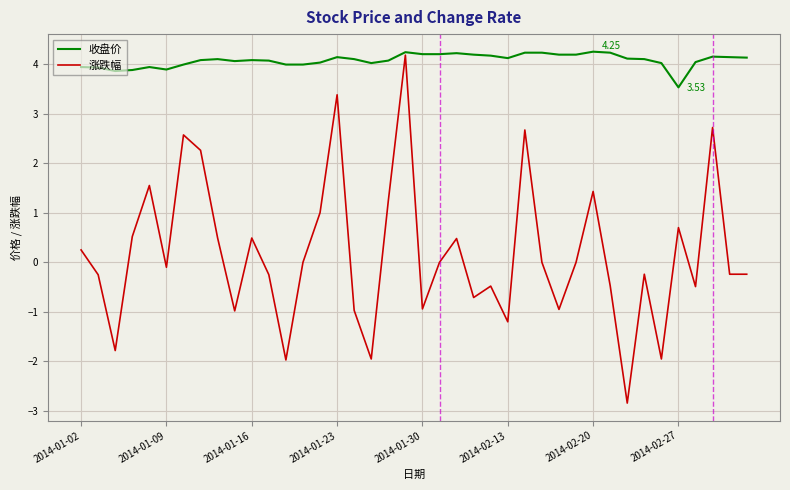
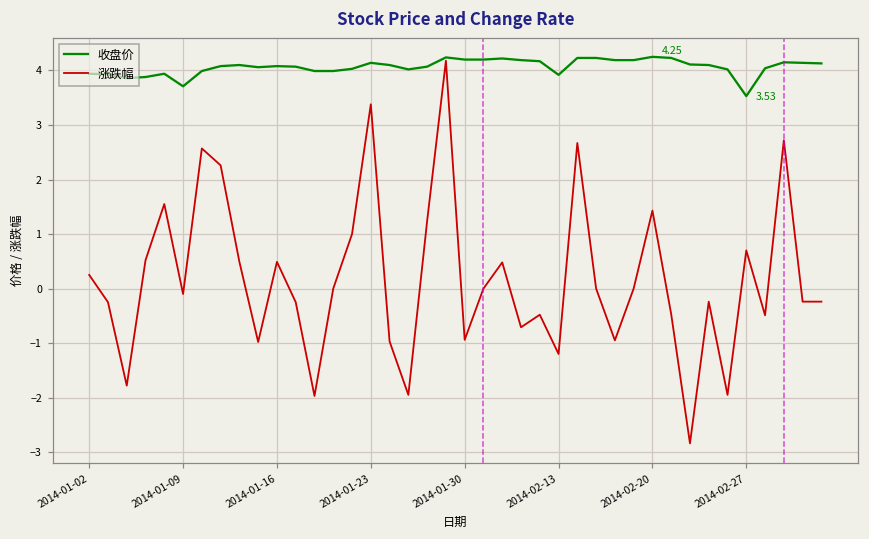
  {
    "收盘价": {
-     "2014-01-09": 3.9,
+     "2014-01-09": 3.7,
      "2014-01-16": 4.1,
      "2014-01-23": 4.1,
      "2014-01-30": 4.2,
-     "2014-02-13": 4.1
+     "2014-02-13": 3.9
    },
    "涨跌幅": {
      "2014-01-02": 0.3,
      "2014-01-09": -0.1,
      "2014-01-16": 0.5,
      "2014-01-23": 3.4,
      "2014-01-30": -0.9,
      "2014-02-13": -1.2,
      "2014-02-20": 1.4,
      "2014-02-27": 0.7
    }
  }
